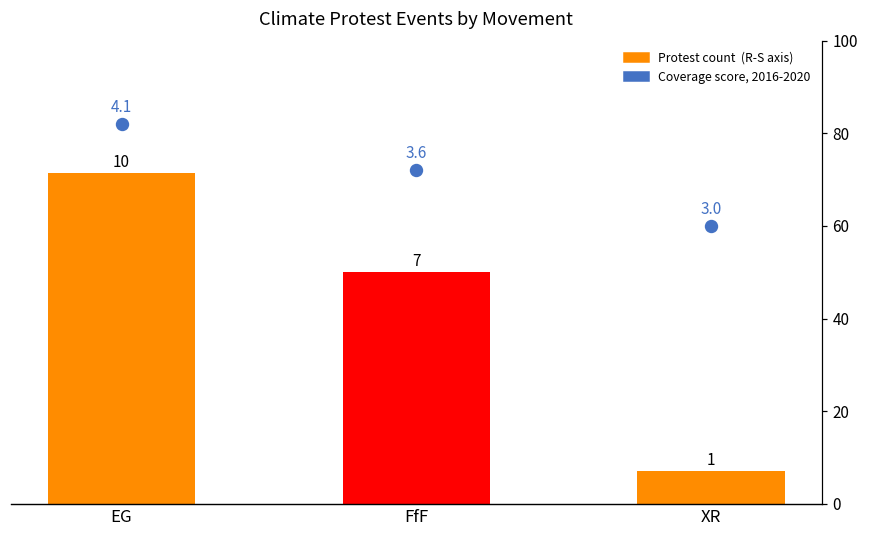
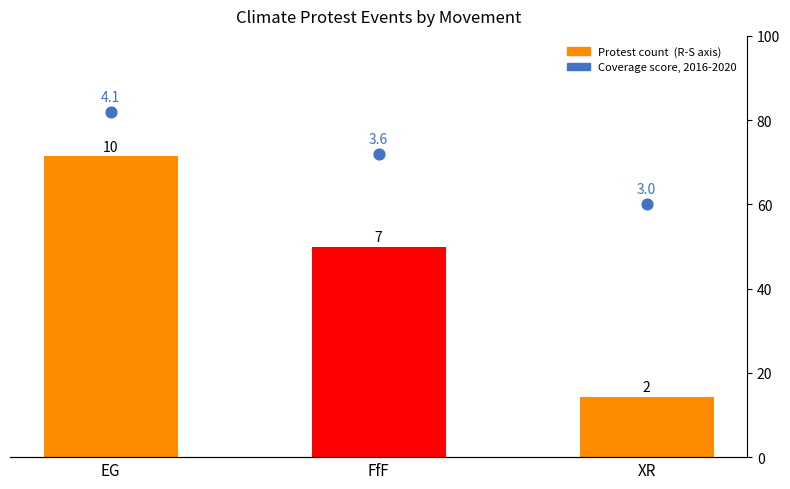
  {
    "Protest count (R-S axis)": {
      "EG": 10,
      "FfF": 7,
-     "XR": 1
+     "XR": 2
    }
  }
